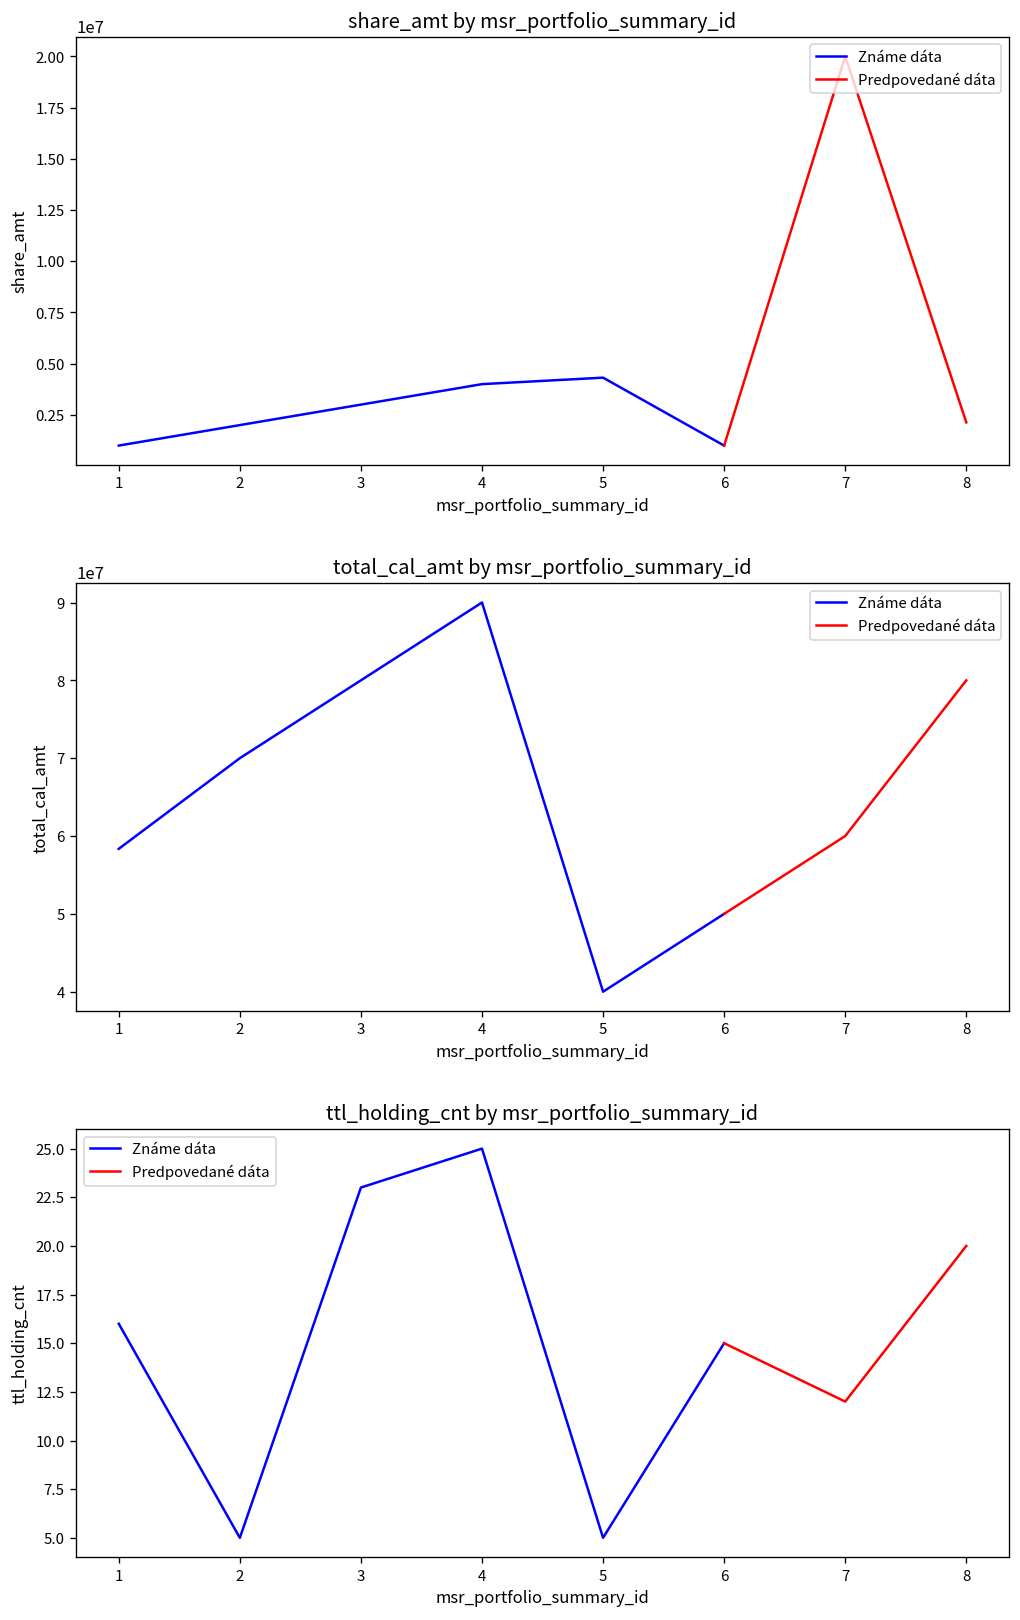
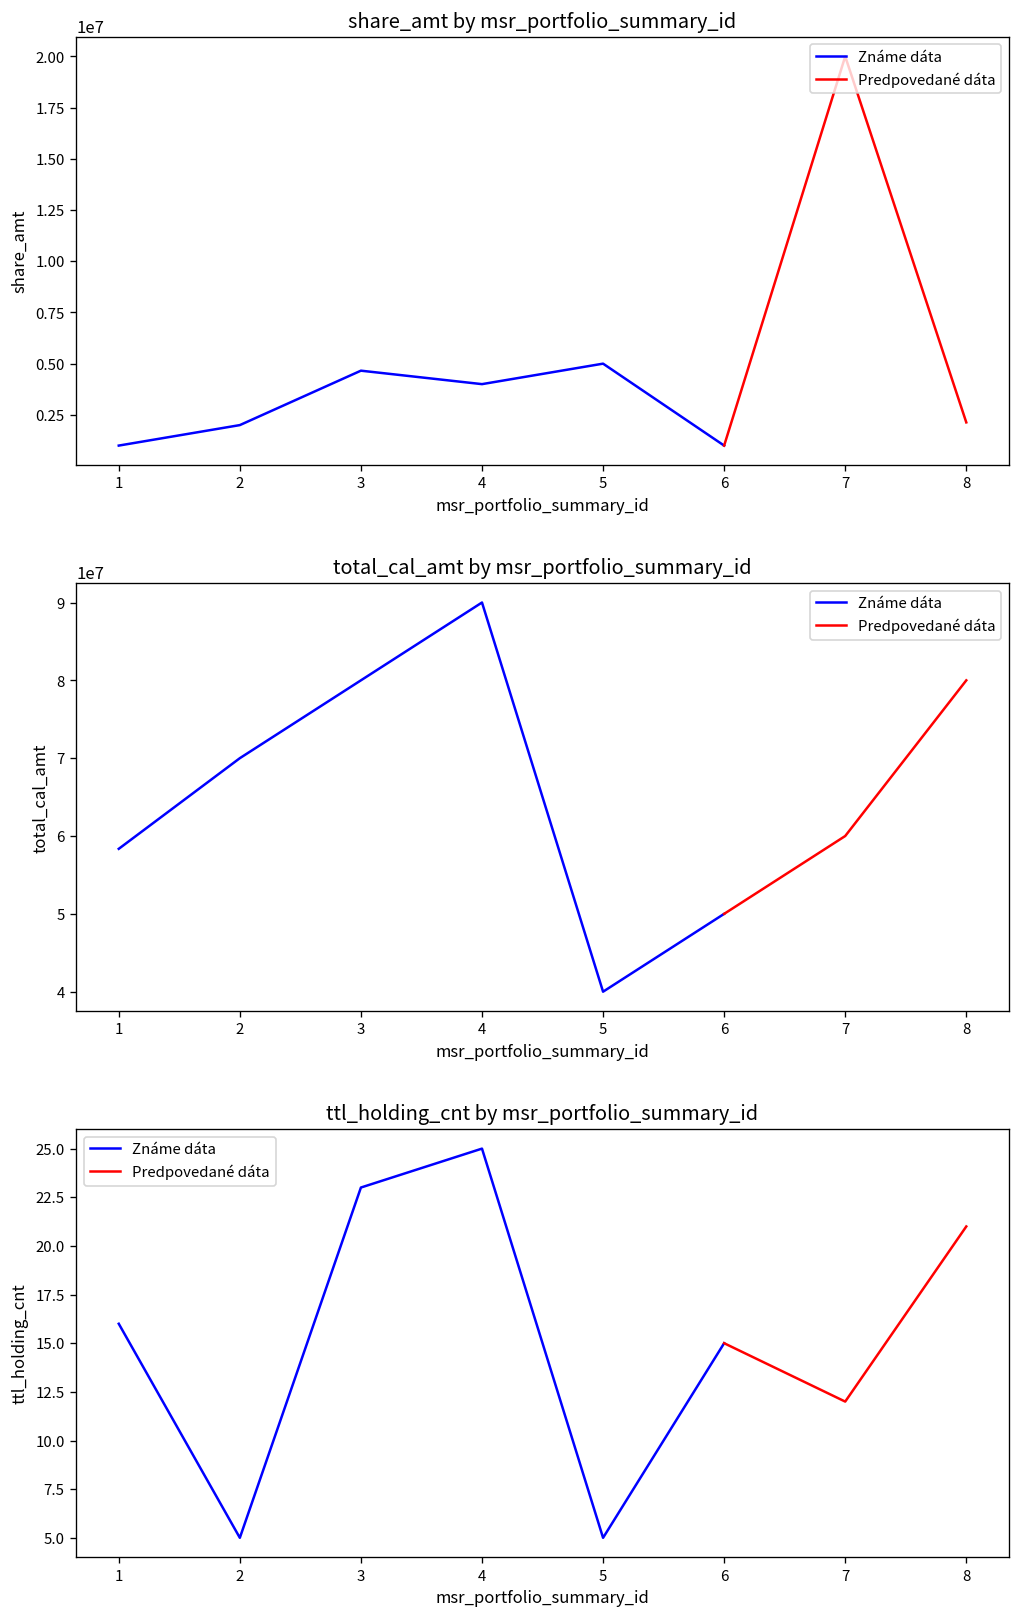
  {
    "share_amt by msr_portfolio_summary_id": {
      "Známe dáta": {
        "1": 1000000,
        "2": 2000000,
-       "3": 3000000,
+       "3": 4700000,
        "4": 4000000,
-       "5": 4300000
+       "5": 5000000
      },
      "Predpovedané dáta": {
        "8": 2100000
      }
    },
    "total_cal_amt by msr_portfolio_summary_id": {
      "Známe dáta": {
        "1": 58000000,
        "2": 70000000,
        "3": 80000000,
        "4": 90000000,
        "5": 40000000
      },
      "Predpovedané dáta": {
        "7": 60000000,
        "8": 80000000
      }
    },
    "ttl_holding_cnt by msr_portfolio_summary_id": {
      "Známe dáta": {
        "1": 16,
        "2": 5,
        "3": 23,
        "4": 25,
        "5": 5
      },
      "Predpovedané dáta": {
        "7": 12,
-       "8": 20
+       "8": 21
      }
    }
  }
